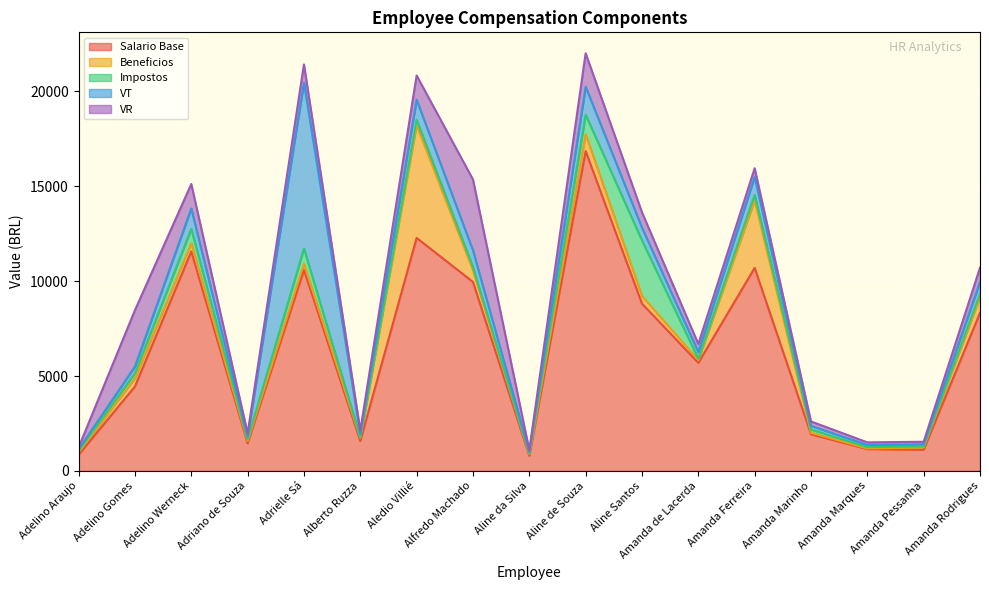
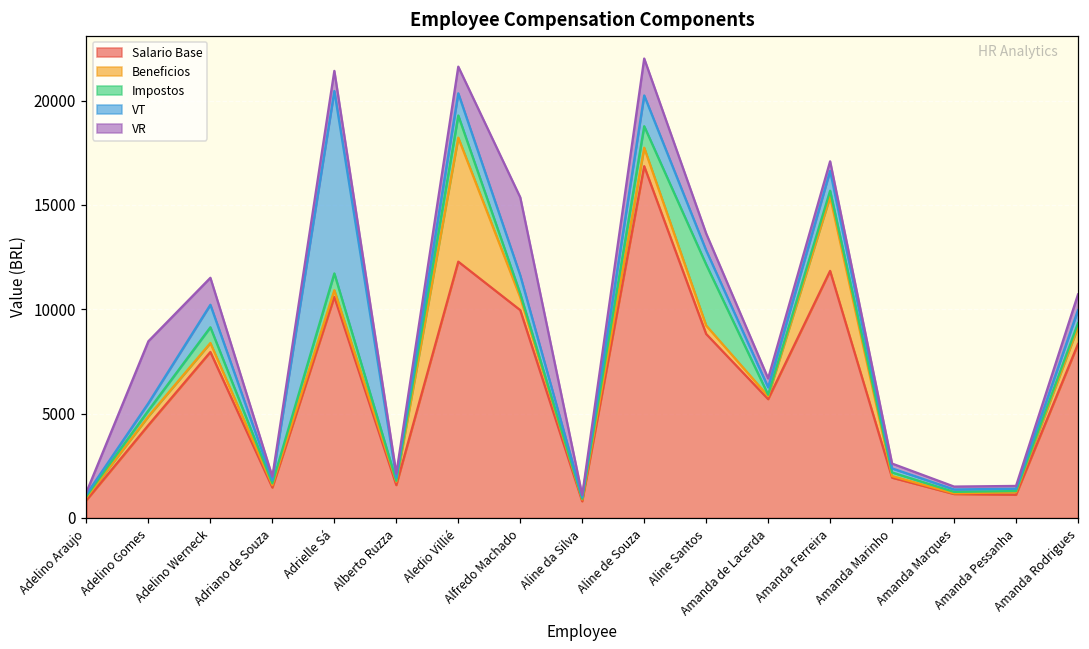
  {
    "Salario Base": {
      "Adelino Gomes": 4500,
-     "Adelino Werneck": 11600,
+     "Adelino Werneck": 8000,
      "Adrielle Sá": 10600,
      "Alberto Ruzza": 1600,
      "Aledio Villié": 12300,
      "Alfredo Machado": 10000,
      "Aline de Souza": 16900,
      "Aline Santos": 8800,
      "Amanda de Lacerda": 5700,
-     "Amanda Ferreira": 10700,
+     "Amanda Ferreira": 11800,
      "Amanda Rodrigues": 8300
    },
    "Beneficios": {
      "Adelino Gomes": 400,
      "Adelino Werneck": 400,
      "Adrielle Sá": 300,
      "Aledio Villié": 5900,
      "Alfredo Machado": 600,
      "Aline de Souza": 900,
      "Aline Santos": 400,
      "Amanda Ferreira": 3600,
      "Amanda Rodrigues": 800
    },
    "Impostos": {
      "Adelino Gomes": 300,
      "Adelino Werneck": 800,
      "Adrielle Sá": 800,
-     "Aledio Villié": 300,
+     "Aledio Villié": 1100,
      "Alfredo Machado": 200,
      "Aline de Souza": 1000,
      "Aline Santos": 2900,
      "Amanda Ferreira": 300,
      "Amanda Marinho": 200,
      "Amanda Rodrigues": 200
    },
    "VT": {
      "Adelino Gomes": 400,
      "Adelino Werneck": 1100,
      "Adriano de Souza": 100,
      "Adrielle Sá": 8700,
      "Alberto Ruzza": 200,
      "Aledio Villié": 1100,
      "Alfredo Machado": 900,
      "Aline de Souza": 1500,
      "Aline Santos": 700,
      "Amanda de Lacerda": 400,
      "Amanda Ferreira": 1000,
      "Amanda Marinho": 200,
      "Amanda Rodrigues": 600
    },
    "VR": {
      "Adelino Gomes": 3000,
      "Adelino Werneck": 1300,
      "Adriano de Souza": 200,
      "Adrielle Sá": 1000,
      "Alberto Ruzza": 200,
      "Aledio Villié": 1300,
      "Alfredo Machado": 3700,
      "Aline de Souza": 1800,
      "Aline Santos": 800,
      "Amanda de Lacerda": 400,
      "Amanda Ferreira": 500,
      "Amanda Marinho": 200,
      "Amanda Marques": 100,
      "Amanda Rodrigues": 800
    }
  }
